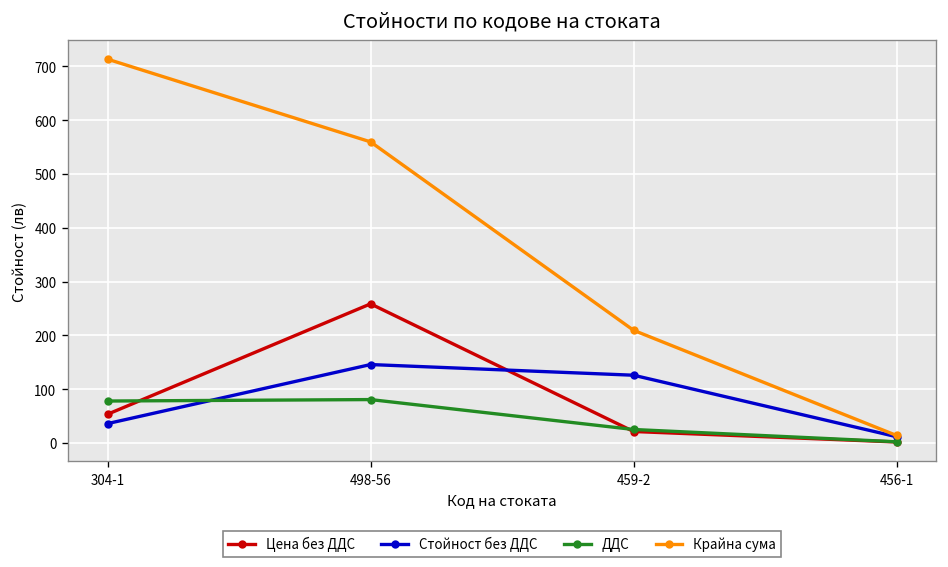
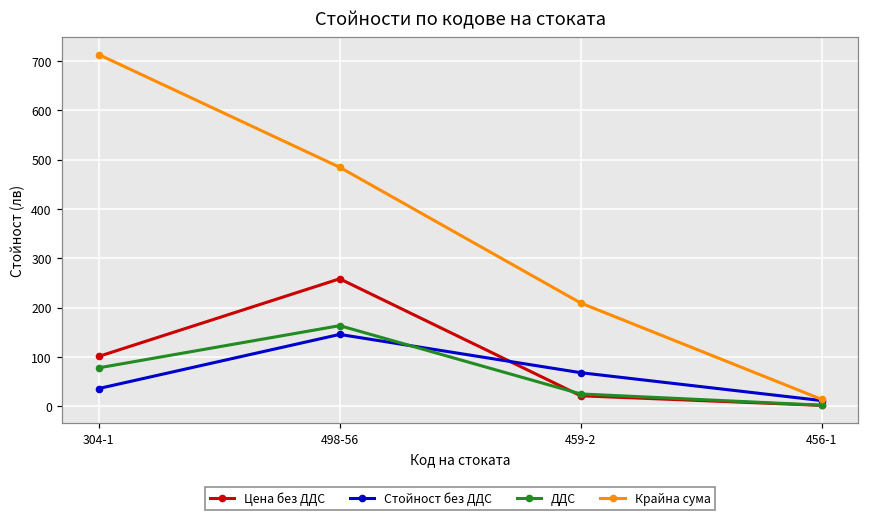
  {
    "Цена без ДДС": {
-     "304-1": 50,
+     "304-1": 100,
      "498-56": 260
    },
    "Стойност без ДДС": {
      "304-1": 40,
      "498-56": 150,
-     "459-2": 130
+     "459-2": 70
    },
    "ДДС": {
      "304-1": 80,
-     "498-56": 80
+     "498-56": 160
    },
    "Крайна сума": {
      "304-1": 710,
-     "498-56": 560,
+     "498-56": 480,
      "459-2": 210
    }
  }
